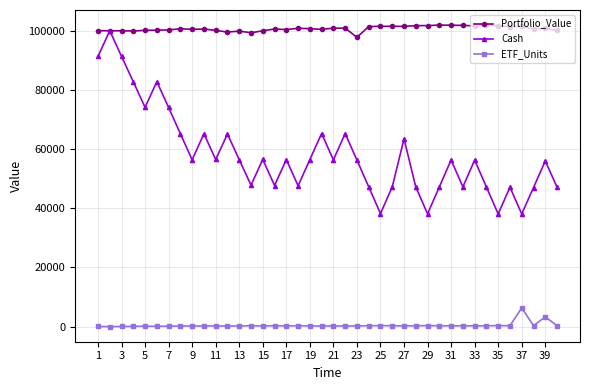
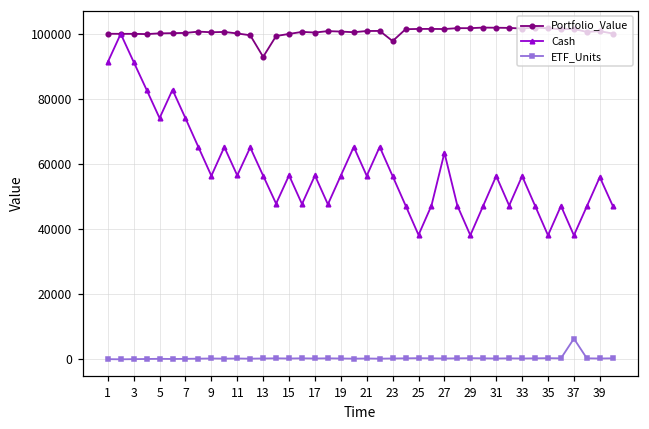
  {
    "Portfolio_Value": {
      "1": 100000,
      "3": 100000,
      "5": 100000,
      "7": 100000,
      "9": 100000,
      "11": 100000,
-     "13": 100000,
+     "13": 93000,
      "15": 100000,
      "17": 100000,
      "19": 101000,
      "21": 101000,
      "23": 98000,
      "25": 101000,
      "27": 101000,
      "29": 102000,
      "31": 102000
    },
    "Cash": {
      "1": 91000,
      "3": 91000,
      "5": 74000,
      "7": 74000,
      "9": 56000,
      "11": 56000,
      "13": 56000,
      "15": 57000,
      "17": 56000,
      "19": 56000,
      "21": 56000,
      "23": 56000,
      "25": 38000,
      "27": 63000,
      "29": 38000,
      "31": 56000,
      "33": 56000,
      "35": 38000,
      "37": 38000,
      "39": 56000
    },
    "ETF_Units": {
      "1": 0,
      "3": 0,
      "5": 0,
      "7": 0,
      "9": 0,
      "11": 0,
      "13": 0,
      "15": 0,
      "17": 0,
      "19": 0,
      "21": 0,
      "23": 0,
      "25": 0,
      "27": 0,
      "29": 0,
      "31": 0,
      "33": 0,
      "35": 0,
      "37": 6000,
-     "39": 3000
+     "39": 0
    }
  }
